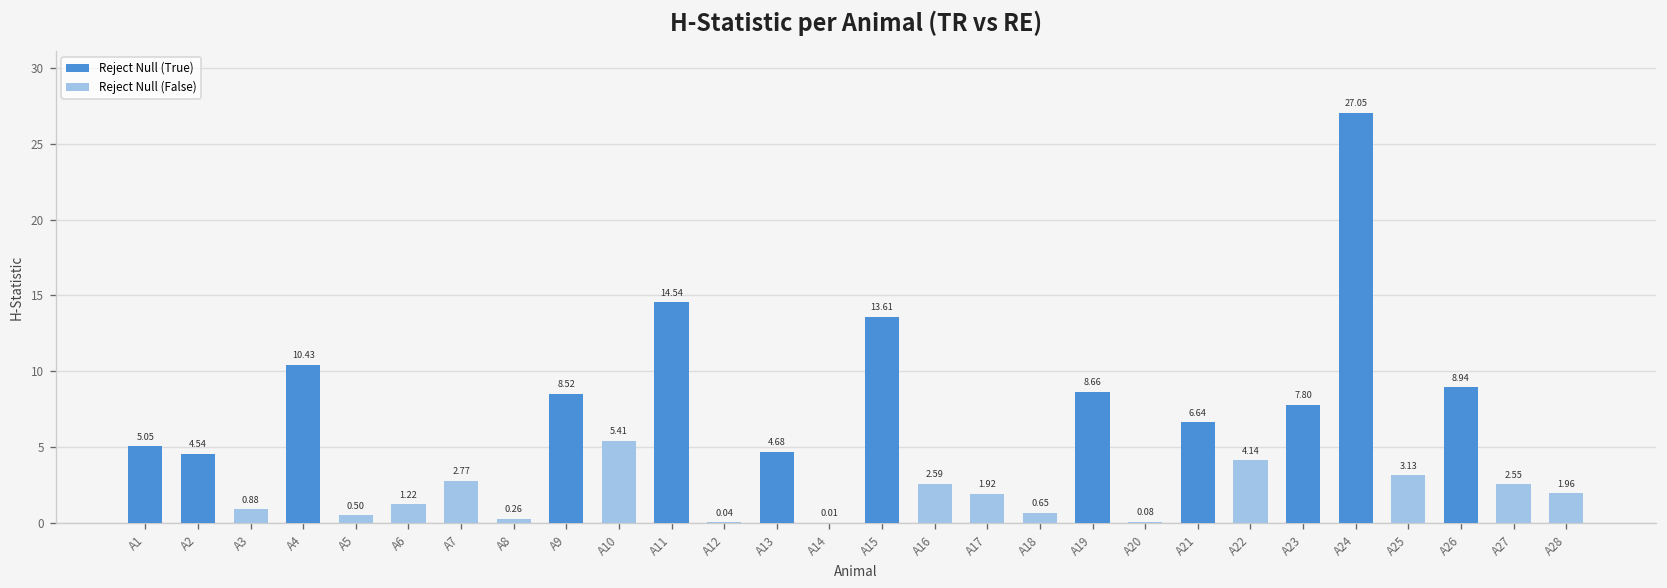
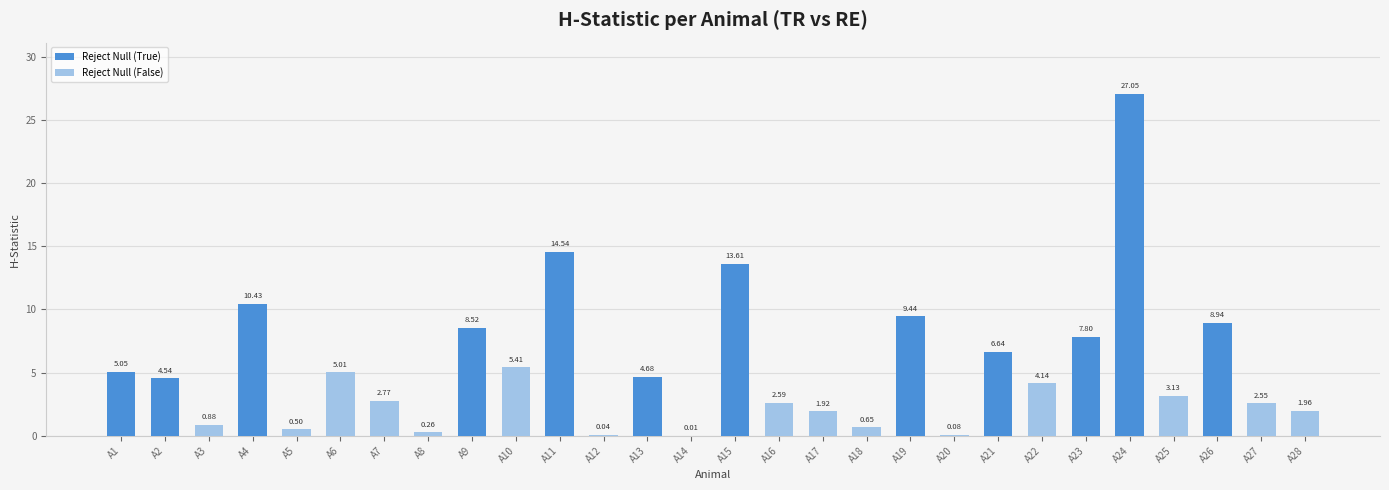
  {
    "Reject Null (True)": {
      "A1": 5.05,
      "A2": 4.54,
      "A4": 10.43,
      "A9": 8.52,
      "A11": 14.54,
      "A13": 4.68,
      "A15": 13.61,
-     "A19": 8.66,
+     "A19": 9.44,
      "A21": 6.64,
      "A23": 7.80,
      "A24": 27.05,
      "A26": 8.94
    },
    "Reject Null (False)": {
      "A3": 0.88,
      "A5": 0.50,
-     "A6": 1.22,
+     "A6": 5.01,
      "A7": 2.77,
      "A8": 0.26,
      "A10": 5.41,
      "A12": 0.04,
      "A14": 0.01,
      "A16": 2.59,
      "A17": 1.92,
      "A18": 0.65,
      "A20": 0.08,
      "A22": 4.14,
      "A25": 3.13,
      "A27": 2.55,
      "A28": 1.96
    }
  }
